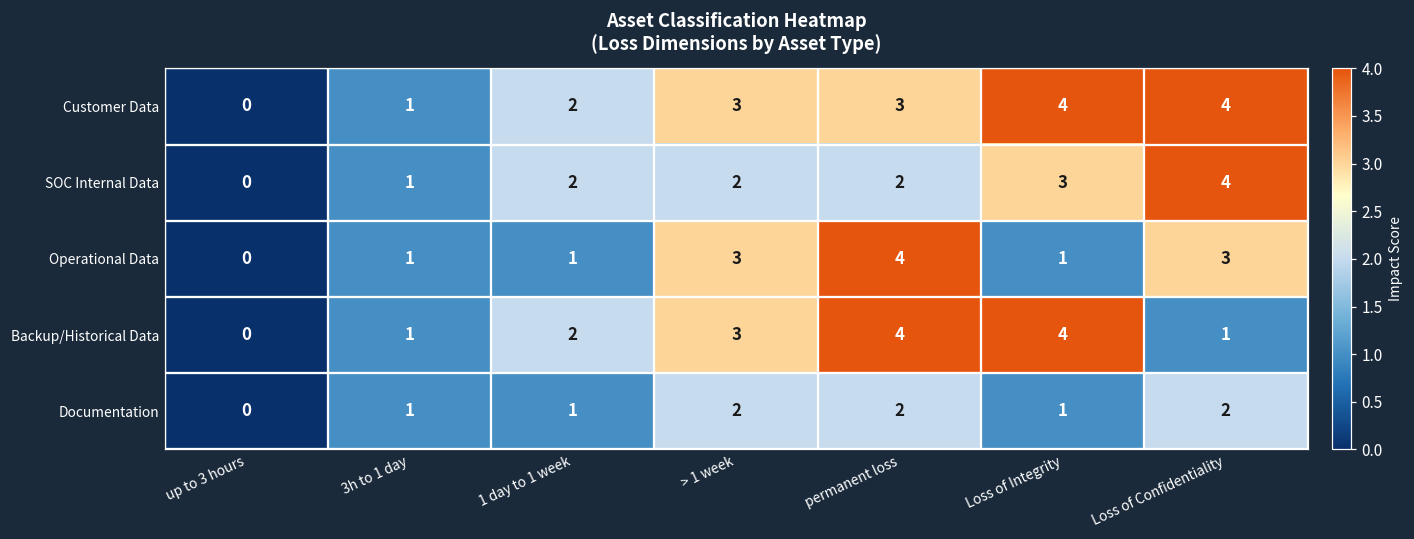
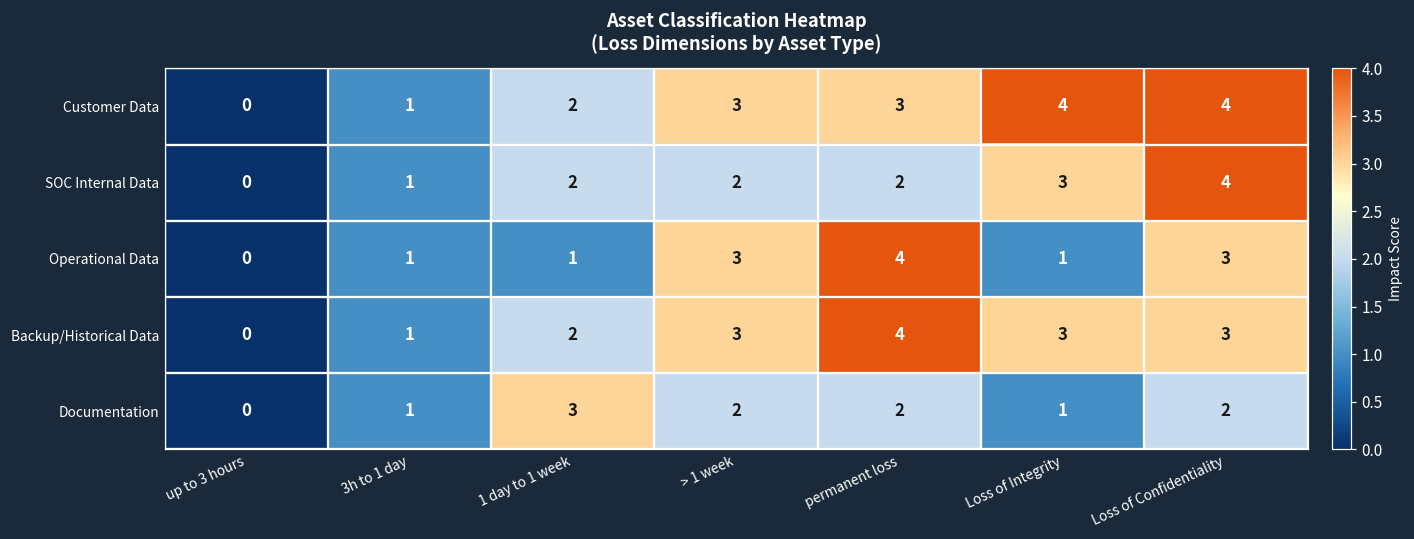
  {
    "Customer Data": {
      "up to 3 hours": 0,
      "3h to 1 day": 1,
      "1 day to 1 week": 2,
      "> 1 week": 3,
      "permanent loss": 3,
      "Loss of Integrity": 4,
      "Loss of Confidentiality": 4
    },
    "SOC Internal Data": {
      "up to 3 hours": 0,
      "3h to 1 day": 1,
      "1 day to 1 week": 2,
      "> 1 week": 2,
      "permanent loss": 2,
      "Loss of Integrity": 3,
      "Loss of Confidentiality": 4
    },
    "Operational Data": {
      "up to 3 hours": 0,
      "3h to 1 day": 1,
      "1 day to 1 week": 1,
      "> 1 week": 3,
      "permanent loss": 4,
      "Loss of Integrity": 1,
      "Loss of Confidentiality": 3
    },
    "Backup/Historical Data": {
      "up to 3 hours": 0,
      "3h to 1 day": 1,
      "1 day to 1 week": 2,
      "> 1 week": 3,
      "permanent loss": 4,
-     "Loss of Integrity": 4,
-     "Loss of Confidentiality": 1
+     "Loss of Integrity": 3,
+     "Loss of Confidentiality": 3
    },
    "Documentation": {
      "up to 3 hours": 0,
      "3h to 1 day": 1,
-     "1 day to 1 week": 1,
+     "1 day to 1 week": 3,
      "> 1 week": 2,
      "permanent loss": 2,
      "Loss of Integrity": 1,
      "Loss of Confidentiality": 2
    }
  }
